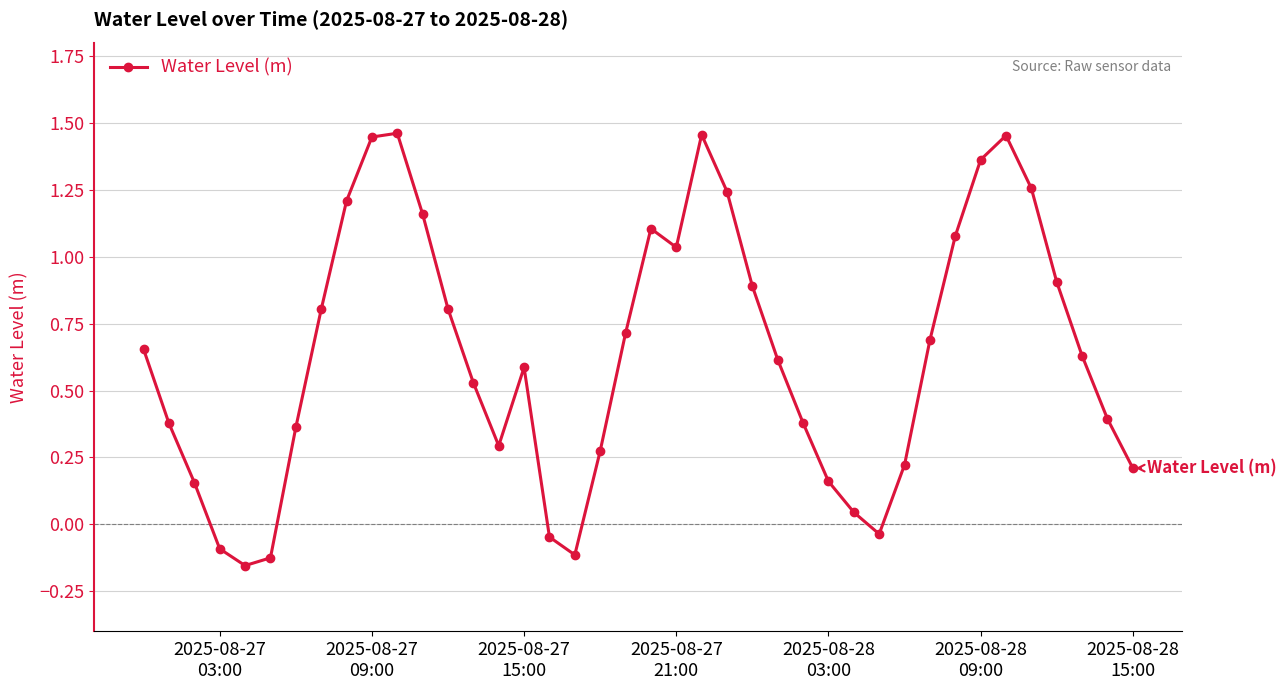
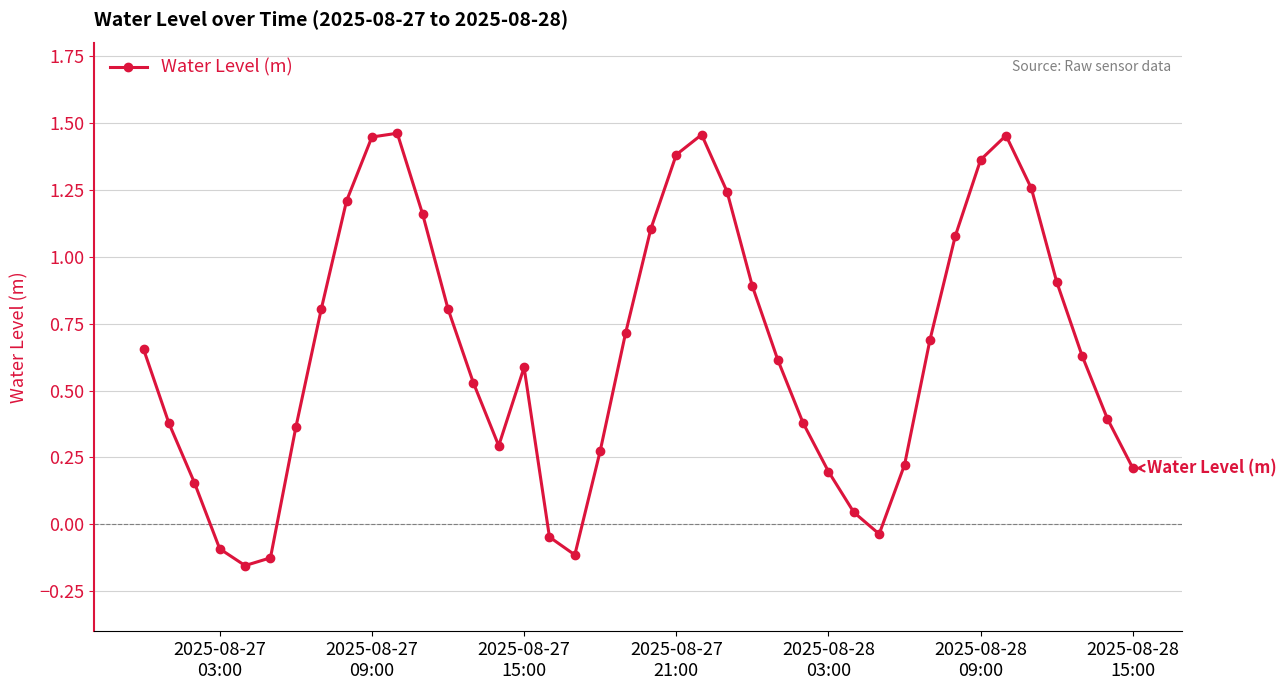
  {
    "2025-08-27 03:00": -0.09,
    "2025-08-27 09:00": 1.45,
    "2025-08-27 15:00": 0.59,
-   "2025-08-27 21:00": 1.03,
-   "2025-08-28 03:00": 0.16,
+   "2025-08-27 21:00": 1.38,
+   "2025-08-28 03:00": 0.20,
    "2025-08-28 09:00": 1.36,
    "2025-08-28 15:00": 0.21
  }
